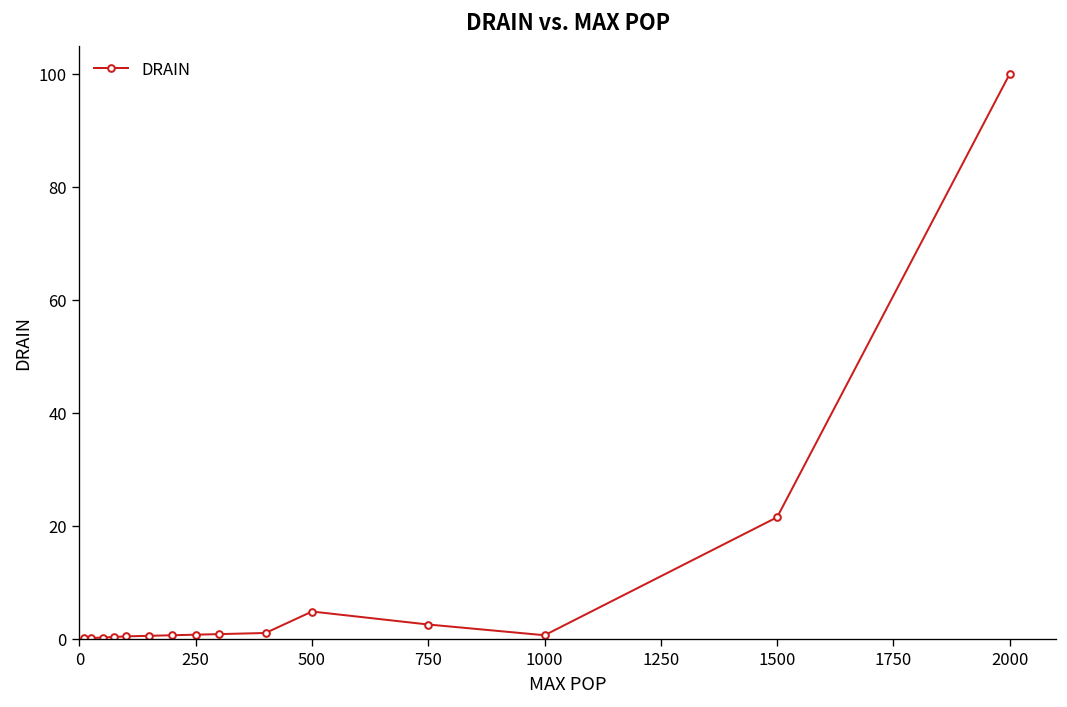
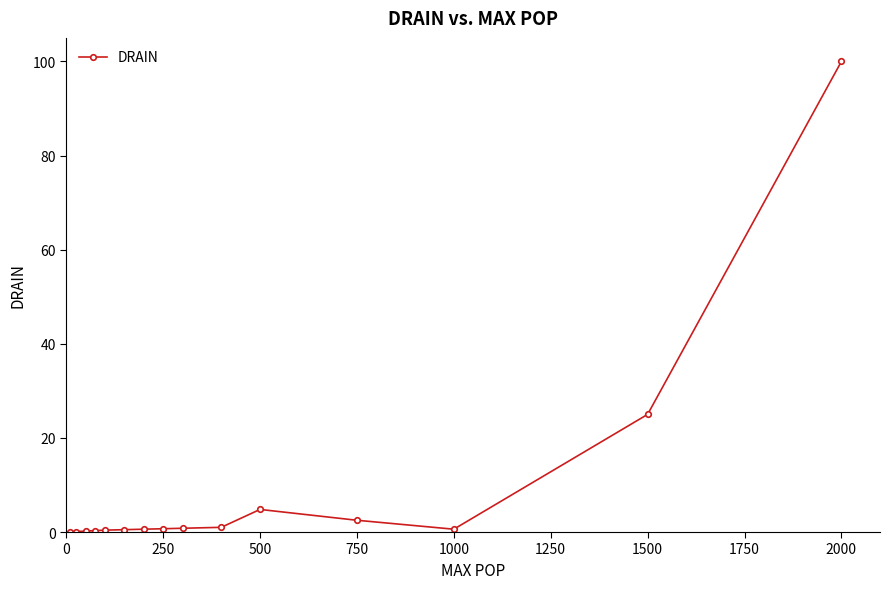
  {
    "250": 1,
    "500": 5,
    "750": 3,
    "1000": 1,
-   "1500": 22,
+   "1500": 25,
    "2000": 100
  }
